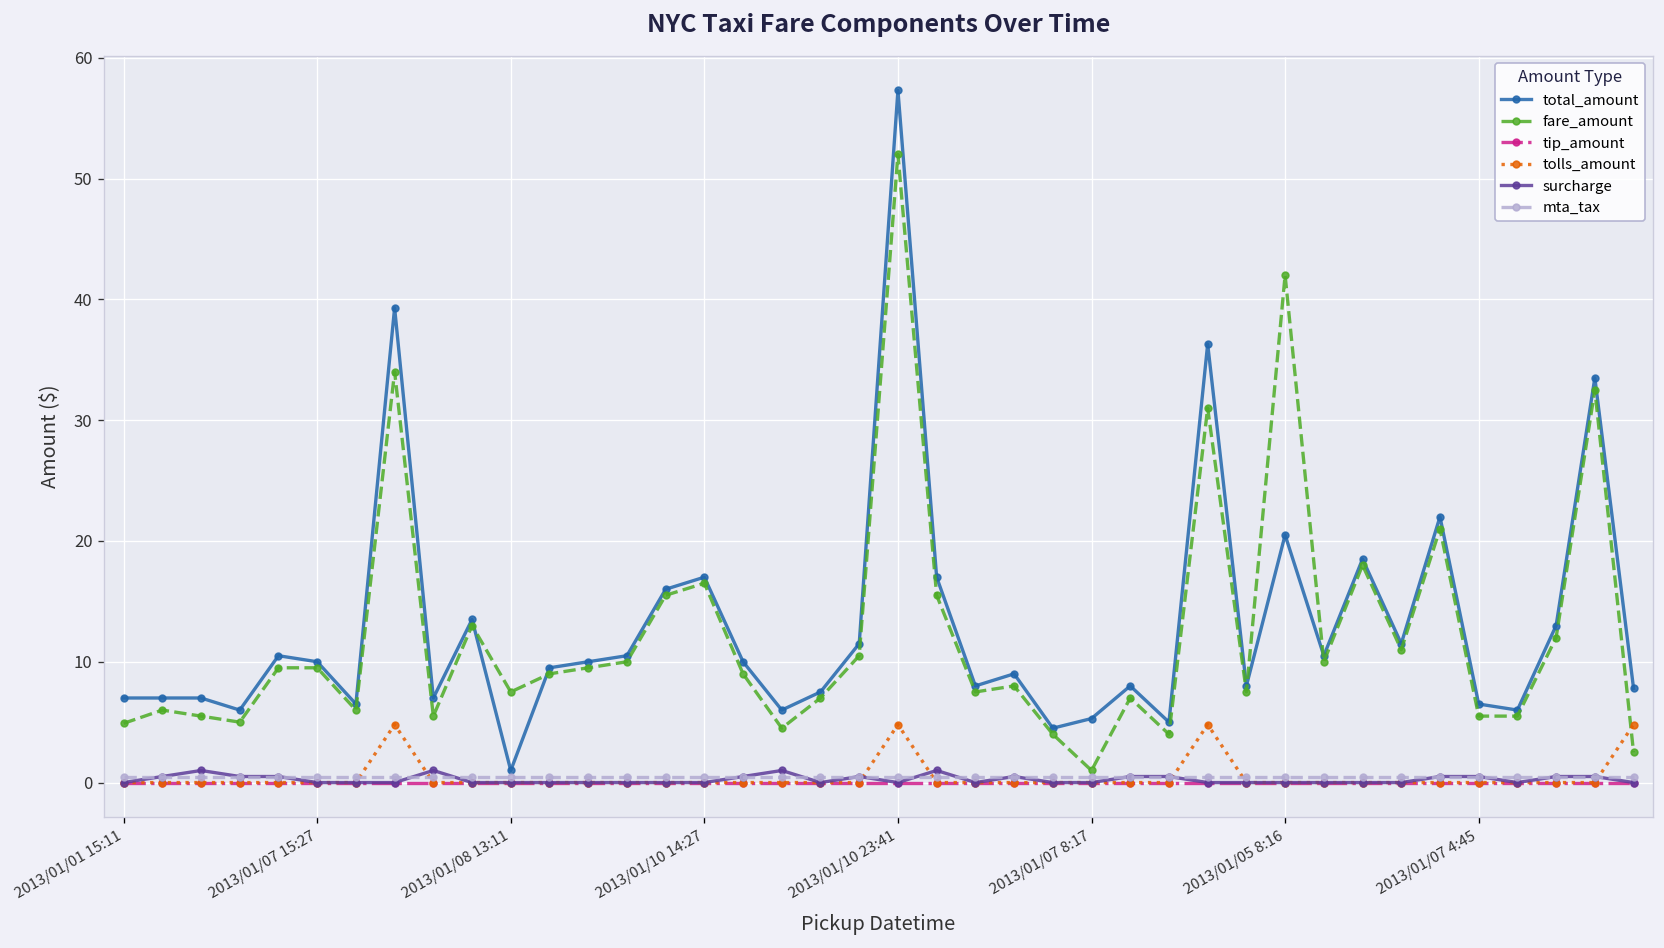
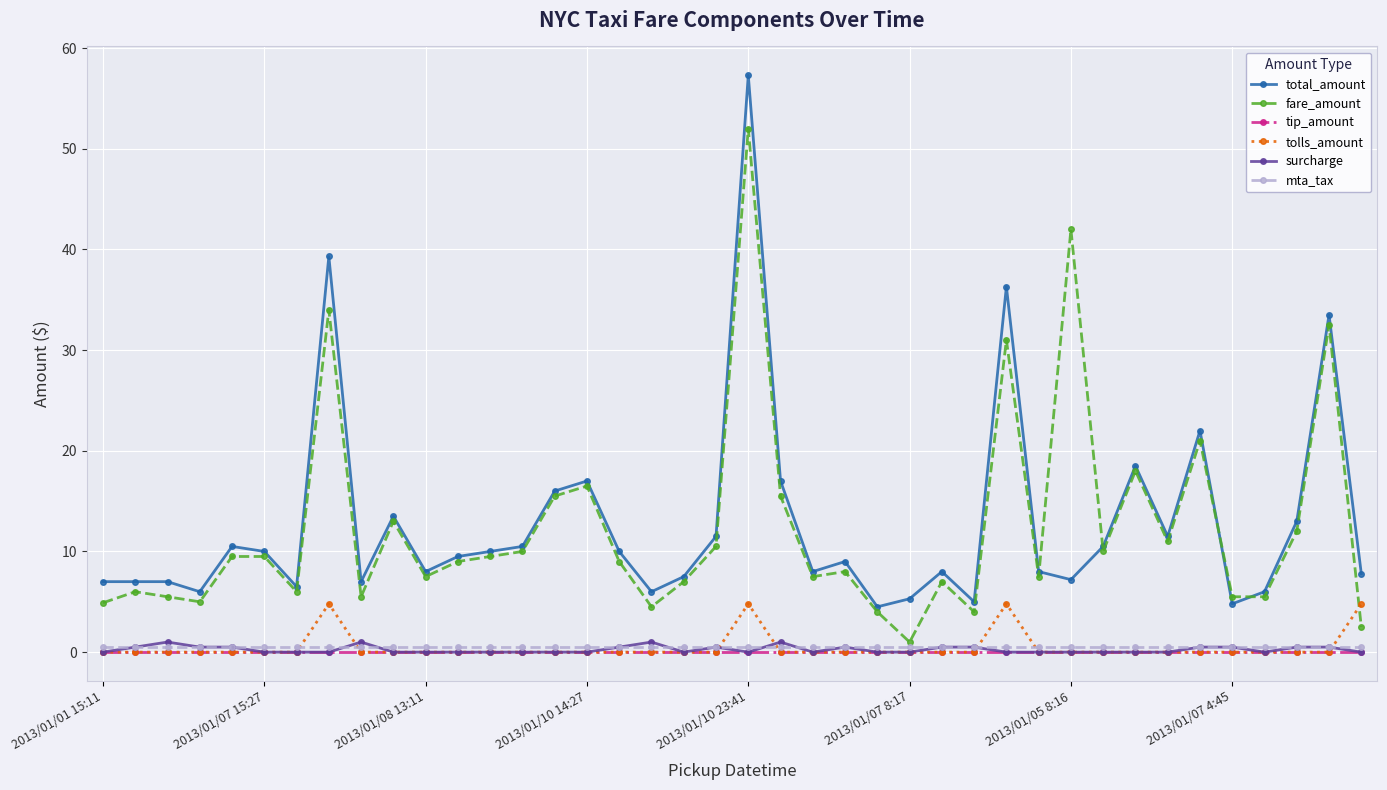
  {
    "total_amount": {
      "2013/01/01 15:11": 7.0,
      "2013/01/07 15:27": 10.0,
-     "2013/01/08 13:11": 1,
+     "2013/01/08 13:11": 8,
      "2013/01/10 14:27": 17.0,
      "2013/01/10 23:41": 57.3,
      "2013/01/07 8:17": 5.3,
-     "2013/01/05 8:16": 20.5,
-     "2013/01/07 4:45": 6.5
+     "2013/01/05 8:16": 7.2,
+     "2013/01/07 4:45": 4.8
    },
    "fare_amount": {
      "2013/01/01 15:11": 4.9,
      "2013/01/07 15:27": 9.5,
      "2013/01/08 13:11": 7.5,
      "2013/01/10 14:27": 16.5,
      "2013/01/10 23:41": 52.0,
      "2013/01/07 8:17": 1.0,
      "2013/01/05 8:16": 42.0,
      "2013/01/07 4:45": 5.5
    },
    "tolls_amount": {
      "2013/01/10 23:41": 4.8
    },
    "mta_tax": {
      "2013/01/01 15:11": 0.5,
      "2013/01/07 15:27": 0.5,
      "2013/01/08 13:11": 0.5,
      "2013/01/10 14:27": 0.5,
      "2013/01/10 23:41": 0.5,
      "2013/01/07 8:17": 0.5,
      "2013/01/05 8:16": 0.5
    }
  }
